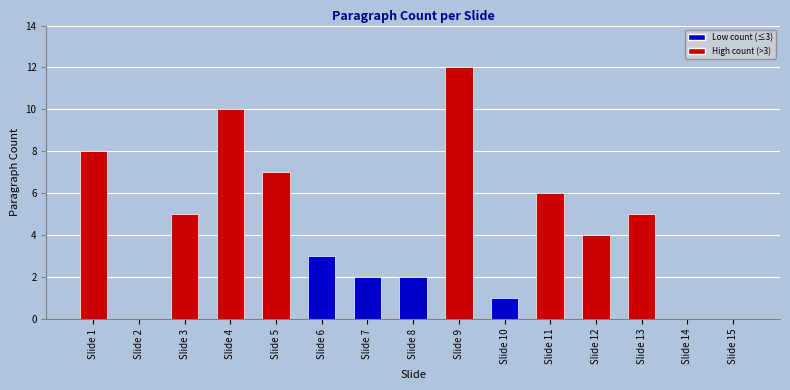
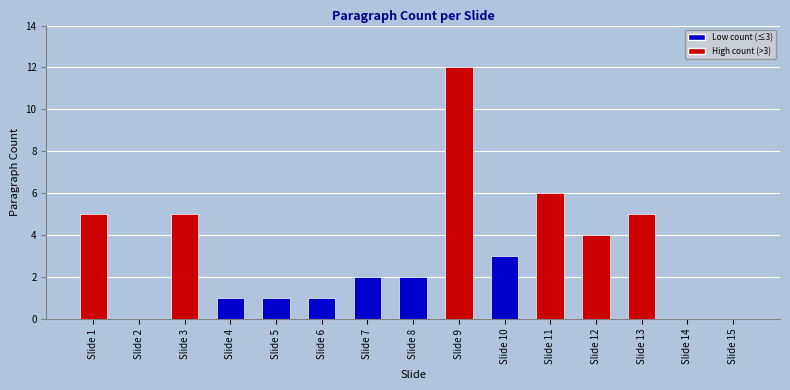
  {
-   "Slide 1": 8,
+   "Slide 1": 5,
    "Slide 2": 0,
    "Slide 3": 5,
-   "Slide 4": 10,
-   "Slide 5": 7,
-   "Slide 6": 3,
+   "Slide 4": 1,
+   "Slide 5": 1,
+   "Slide 6": 1,
    "Slide 7": 2,
    "Slide 8": 2,
    "Slide 9": 12,
-   "Slide 10": 1,
+   "Slide 10": 3,
    "Slide 11": 6,
    "Slide 12": 4,
    "Slide 13": 5,
    "Slide 14": 0,
    "Slide 15": 0
  }
